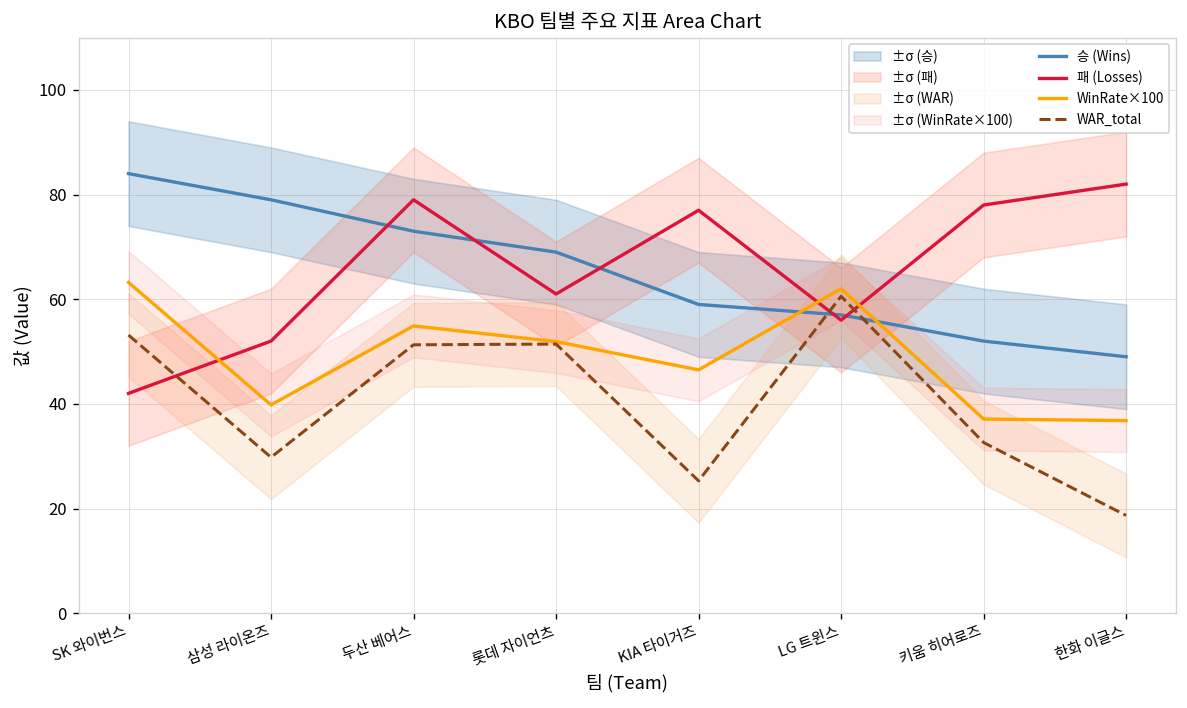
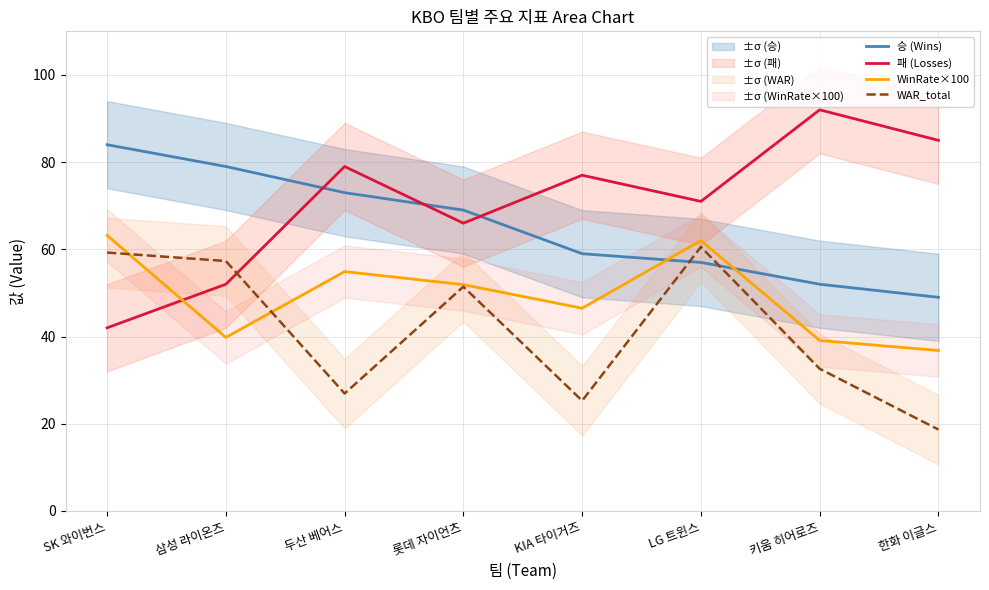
  {
    "패 (Losses)": {
      "SK 와이번스": 42,
      "삼성 라이온즈": 52,
      "두산 베어스": 79,
-     "롯데 자이언츠": 61,
+     "롯데 자이언츠": 66,
      "KIA 타이거즈": 77,
-     "LG 트윈스": 56,
-     "키움 히어로즈": 78,
-     "한화 이글스": 82
+     "LG 트윈스": 71,
+     "키움 히어로즈": 92,
+     "한화 이글스": 85
    },
    "WinRate×100": {
      "SK 와이번스": 63,
      "삼성 라이온즈": 40,
      "두산 베어스": 55,
      "KIA 타이거즈": 47,
      "LG 트윈스": 62,
-     "키움 히어로즈": 37,
+     "키움 히어로즈": 39,
      "한화 이글스": 37
    },
    "WAR_total": {
-     "SK 와이번스": 53,
-     "삼성 라이온즈": 30,
-     "두산 베어스": 51,
+     "SK 와이번스": 59,
+     "삼성 라이온즈": 57,
+     "두산 베어스": 27,
      "KIA 타이거즈": 25,
      "LG 트윈스": 61,
      "키움 히어로즈": 33,
      "한화 이글스": 19
    }
  }
